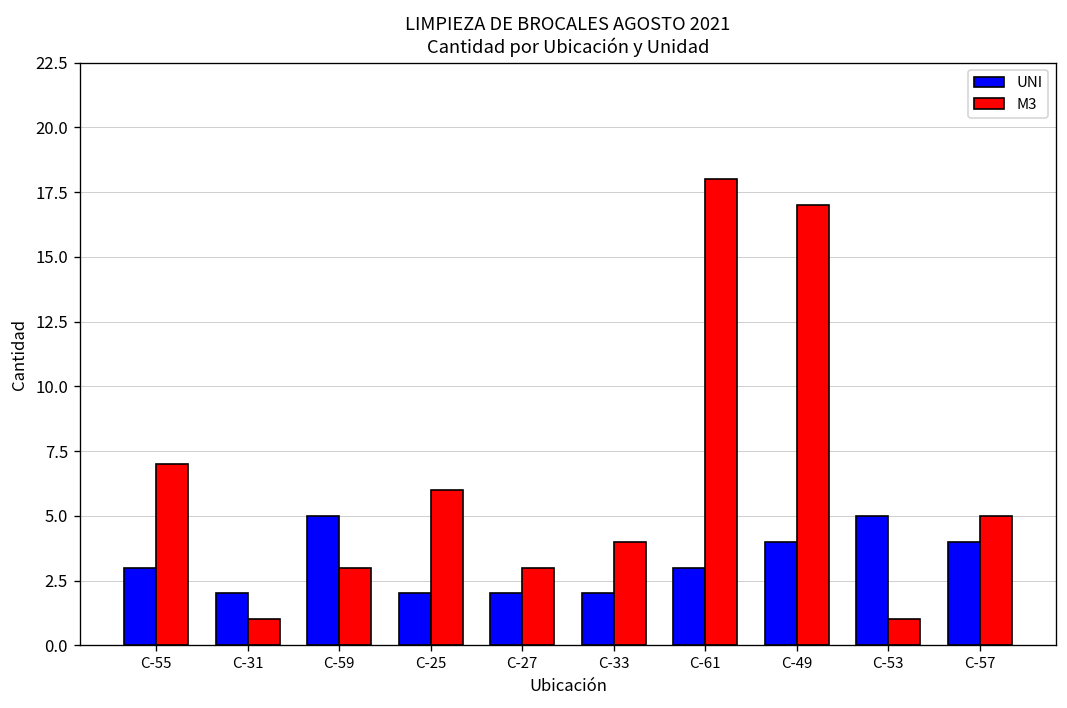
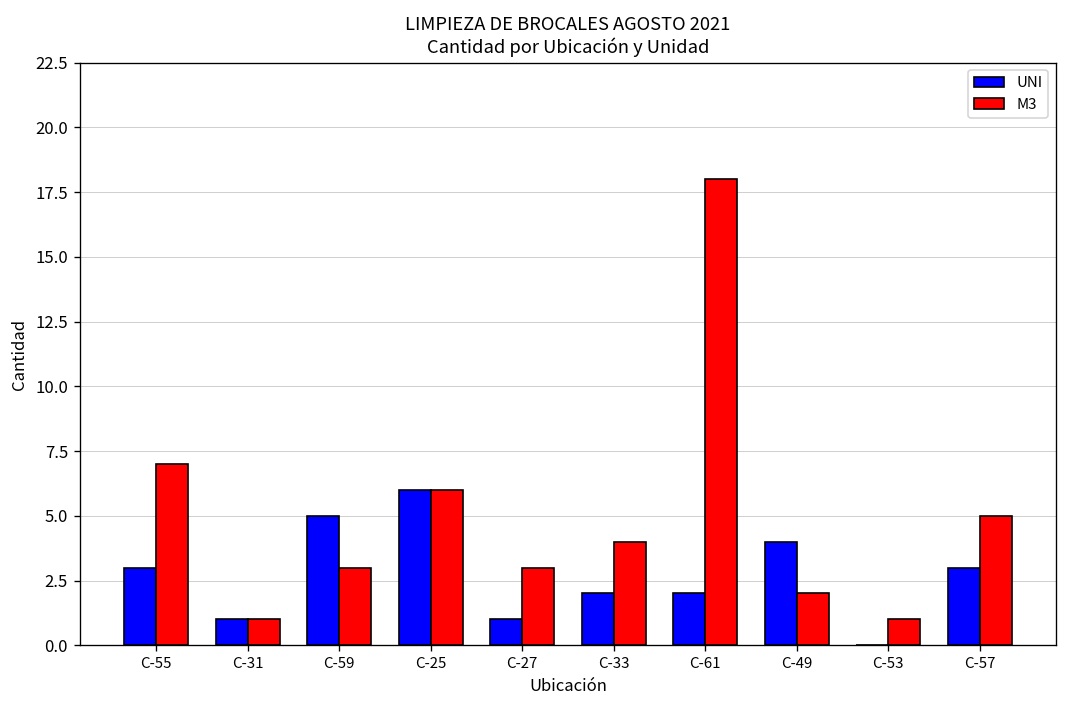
  {
    "UNI": {
      "C-55": 3,
-     "C-31": 2,
+     "C-31": 1,
      "C-59": 5,
-     "C-25": 2,
-     "C-27": 2,
+     "C-25": 6,
+     "C-27": 1,
      "C-33": 2,
-     "C-61": 3,
+     "C-61": 2,
      "C-49": 4,
-     "C-53": 5,
-     "C-57": 4
+     "C-53": 0,
+     "C-57": 3
    },
    "M3": {
      "C-55": 7,
      "C-31": 1,
      "C-59": 3,
      "C-25": 6,
      "C-27": 3,
      "C-33": 4,
      "C-61": 18,
-     "C-49": 17,
+     "C-49": 2,
      "C-53": 1,
      "C-57": 5
    }
  }
